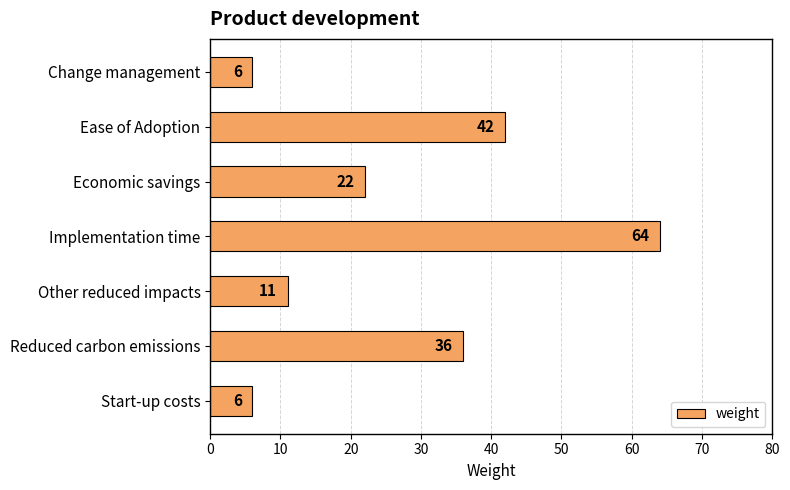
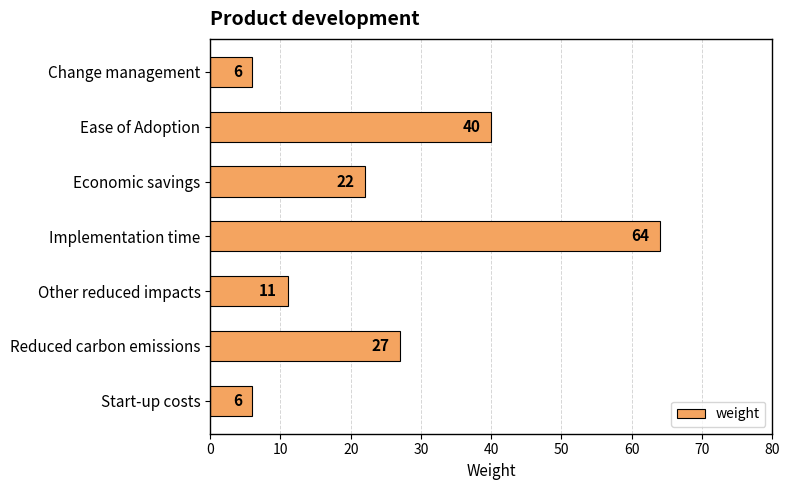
  {
    "Change management": 6,
-   "Ease of Adoption": 42,
+   "Ease of Adoption": 40,
    "Economic savings": 22,
    "Implementation time": 64,
    "Other reduced impacts": 11,
-   "Reduced carbon emissions": 36,
+   "Reduced carbon emissions": 27,
    "Start-up costs": 6
  }
